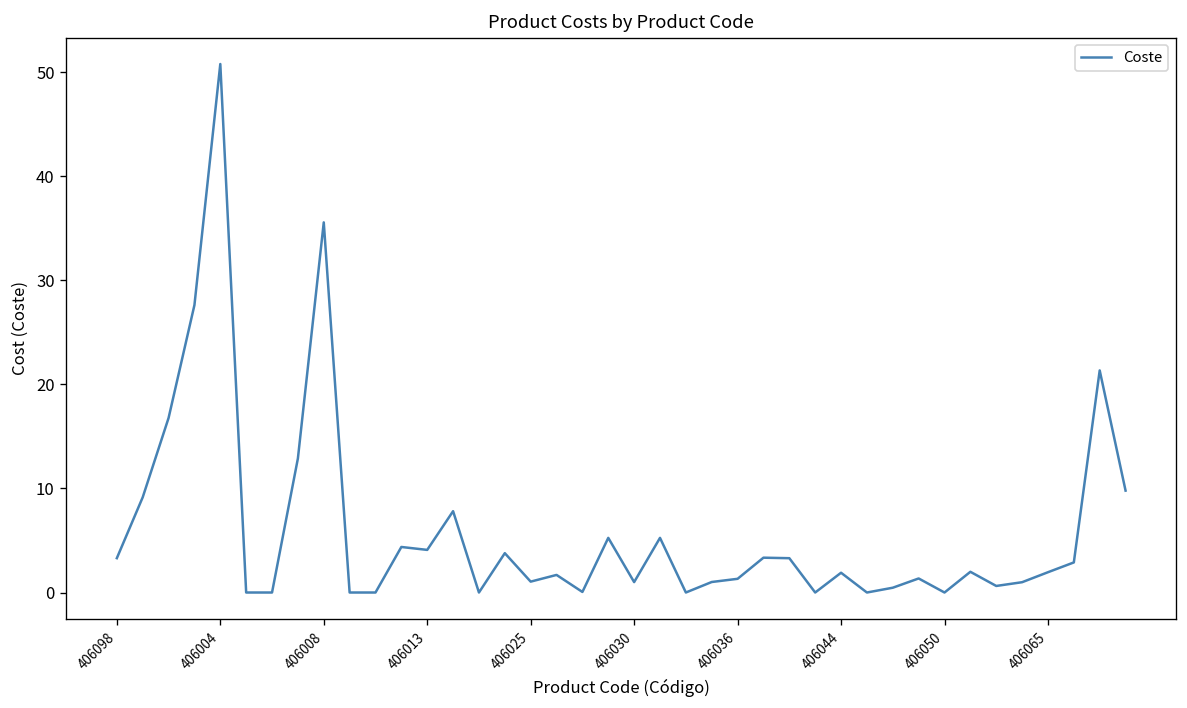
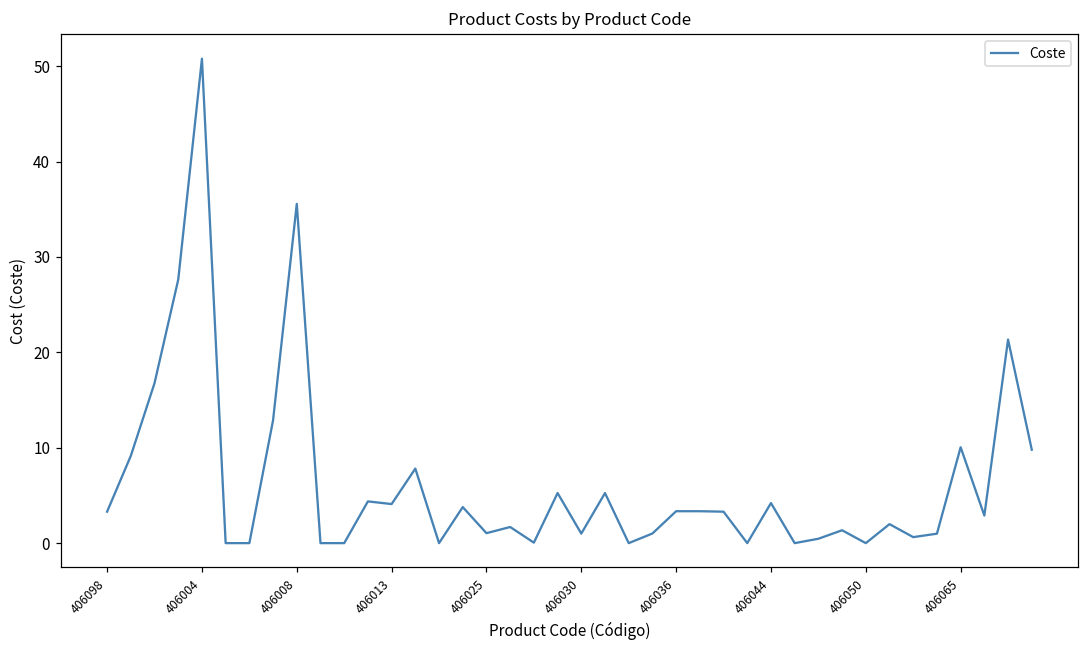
  {
    "406098": 3,
    "406004": 51,
    "406008": 36,
    "406013": 4,
    "406025": 1,
    "406030": 1,
-   "406036": 1,
-   "406044": 2,
+   "406036": 3,
+   "406044": 4,
    "406050": 0,
-   "406065": 2
+   "406065": 10
  }
